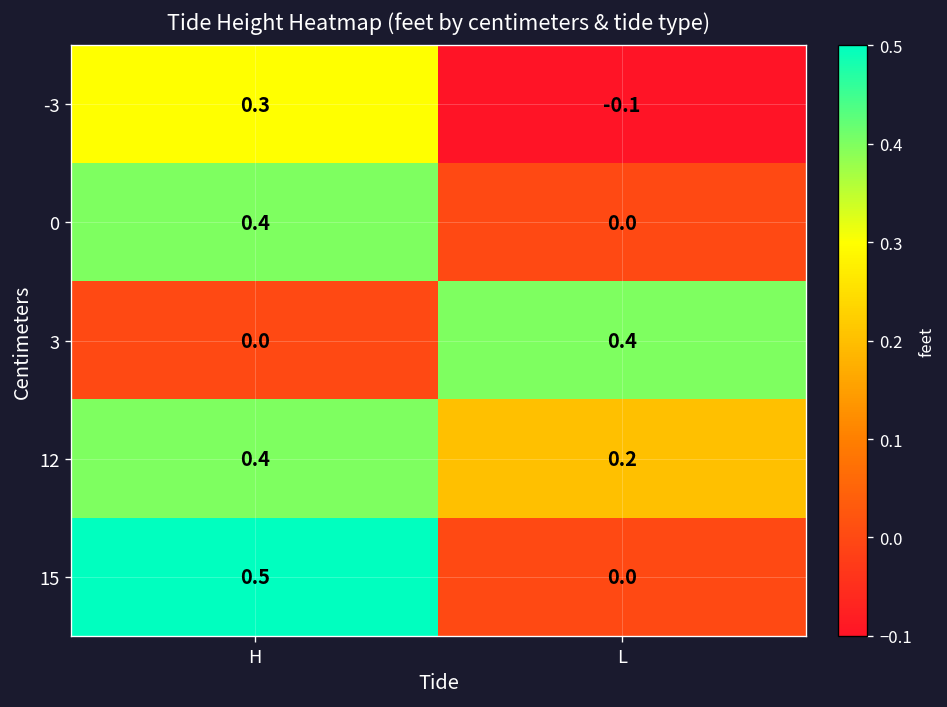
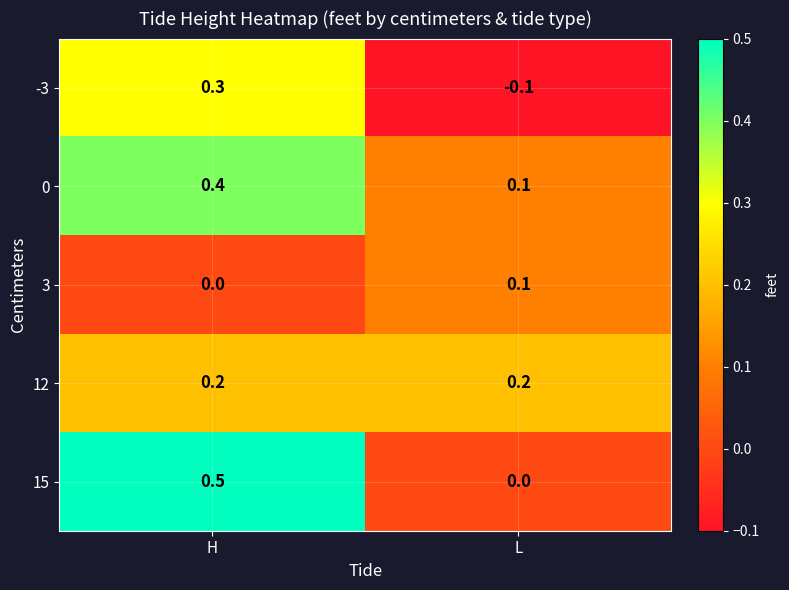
  {
    "-3": {
      "H": 0.3,
      "L": -0.1
    },
    "0": {
      "H": 0.4,
-     "L": 0.0
+     "L": 0.1
    },
    "3": {
      "H": 0.0,
-     "L": 0.4
+     "L": 0.1
    },
    "12": {
-     "H": 0.4,
+     "H": 0.2,
      "L": 0.2
    },
    "15": {
      "H": 0.5,
      "L": 0.0
    }
  }
